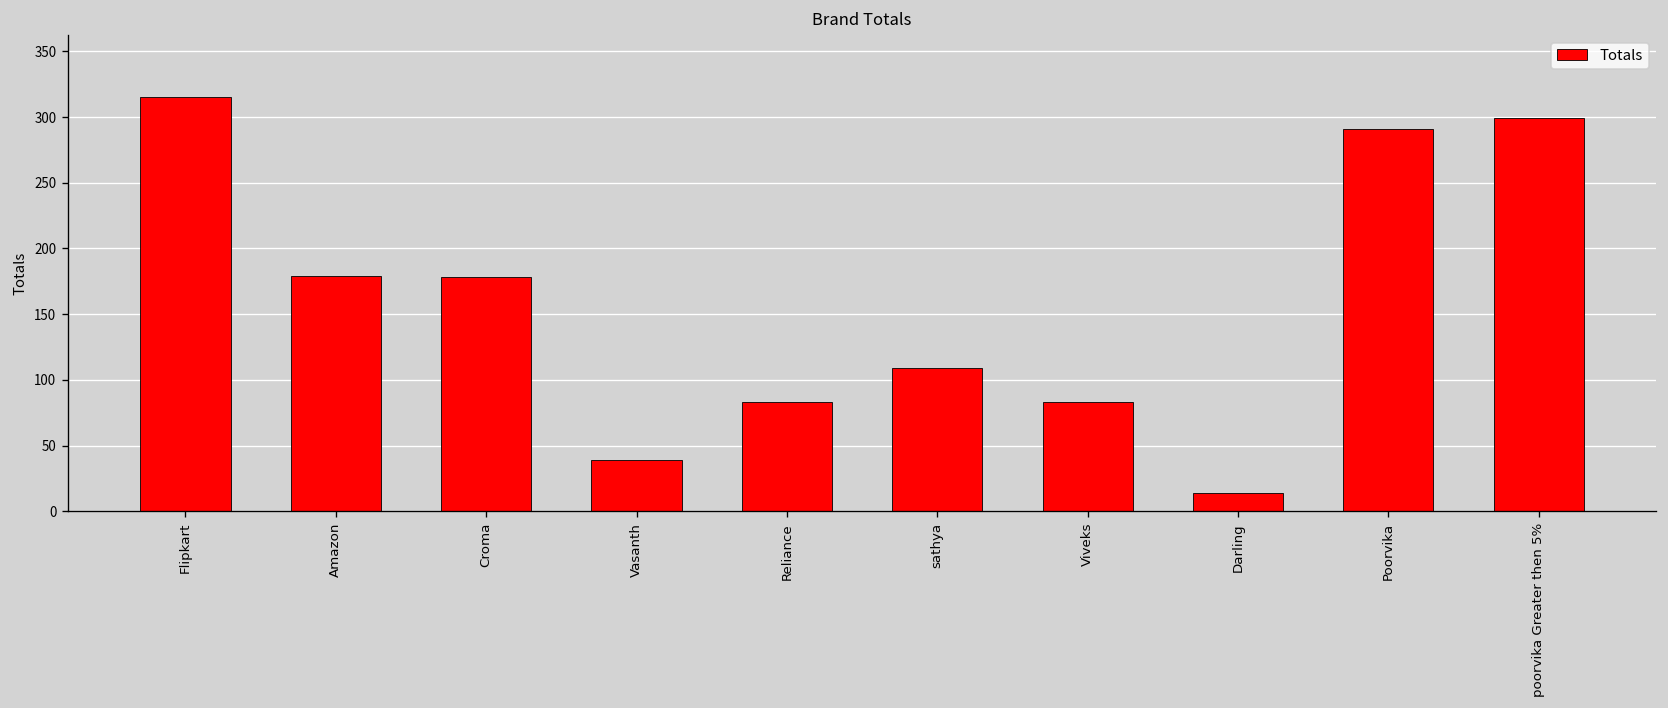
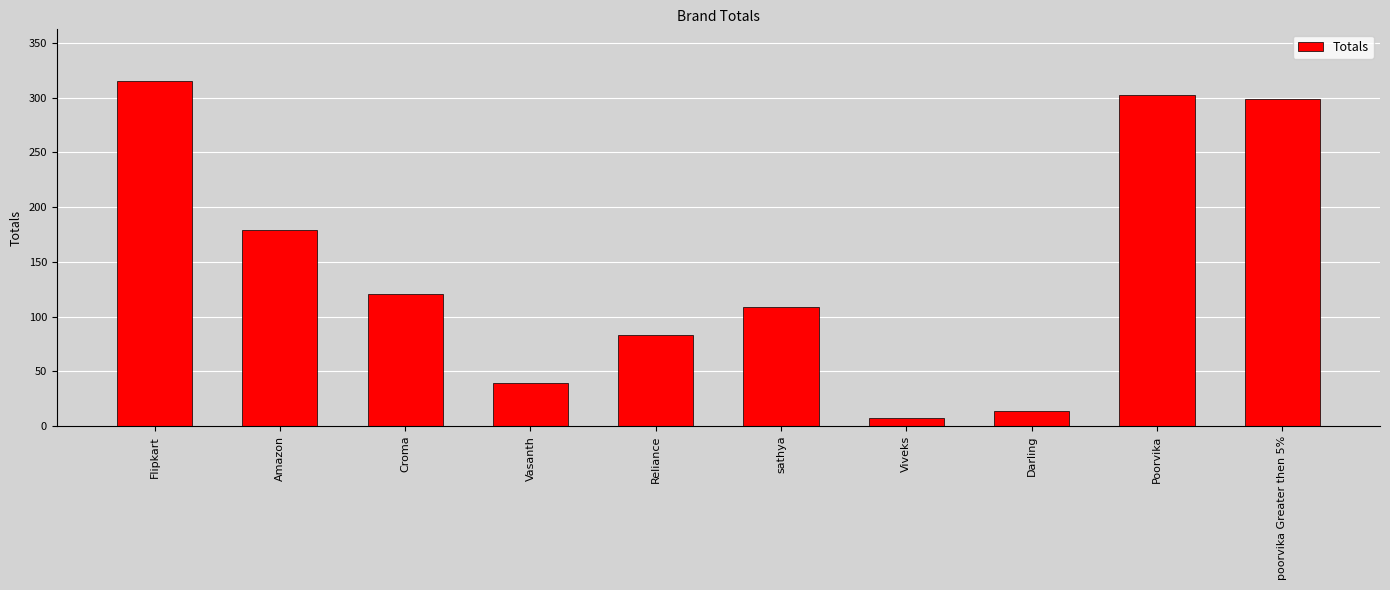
  {
    "Flipkart": 315,
    "Amazon": 179,
-   "Croma": 178,
+   "Croma": 121,
    "Vasanth": 39,
    "Reliance": 83,
    "sathya": 109,
-   "Viveks": 83,
+   "Viveks": 7,
    "Darling": 14,
-   "Poorvika": 291,
+   "Poorvika": 302,
    "poorvika Greater then 5%": 299
  }
